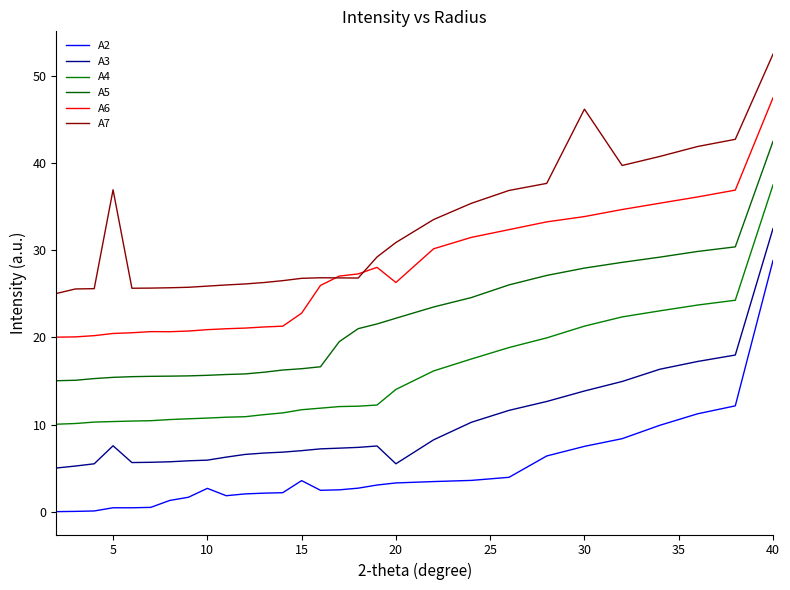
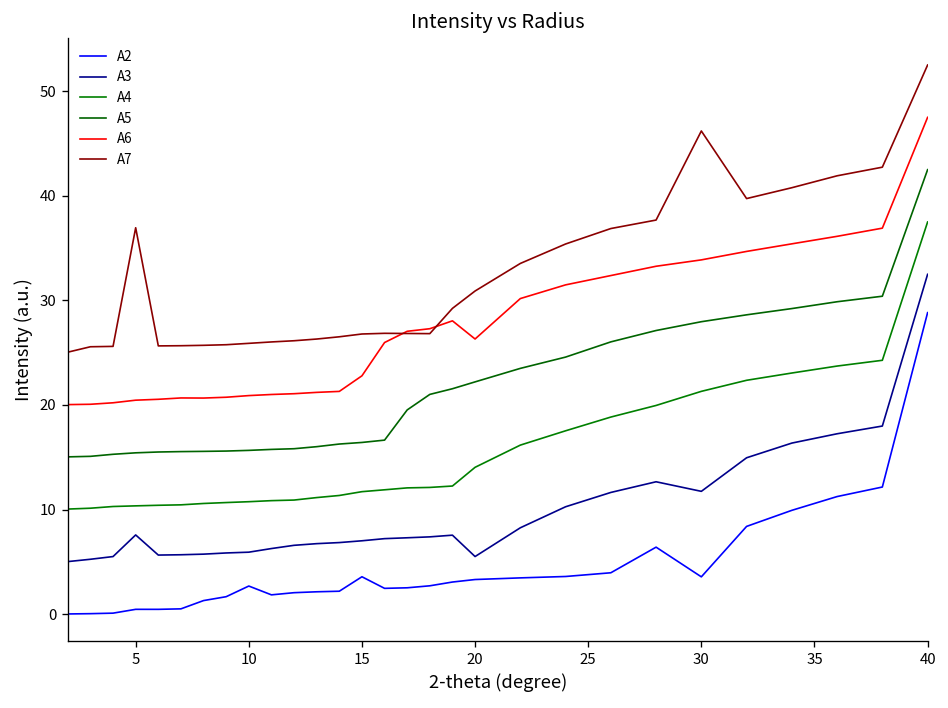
  {
    "A2": {
      "5": 0,
      "10": 3,
      "15": 4,
      "20": 3,
-     "30": 8,
+     "30": 4,
      "40": 29
    },
    "A3": {
      "5": 8,
      "10": 6,
      "15": 7,
      "20": 6,
-     "30": 14,
+     "30": 12,
      "40": 32
    },
    "A6": {
      "5": 20,
      "10": 21,
      "15": 23,
      "20": 26,
      "30": 34,
      "40": 47
    },
    "A7": {
      "5": 37,
      "10": 26,
      "15": 27,
      "20": 31,
      "30": 46,
      "40": 52
    }
  }
